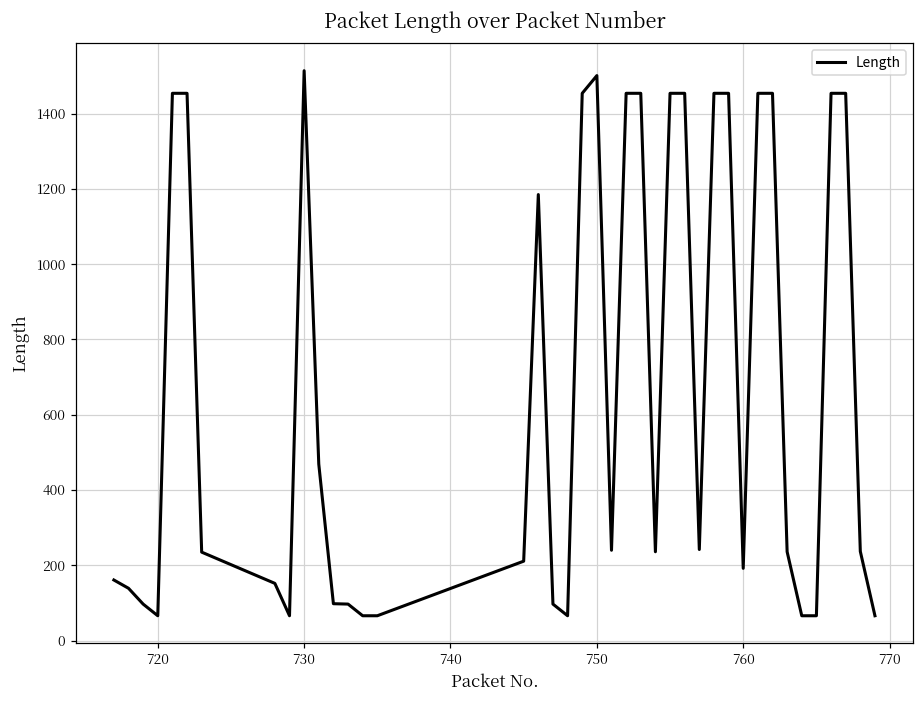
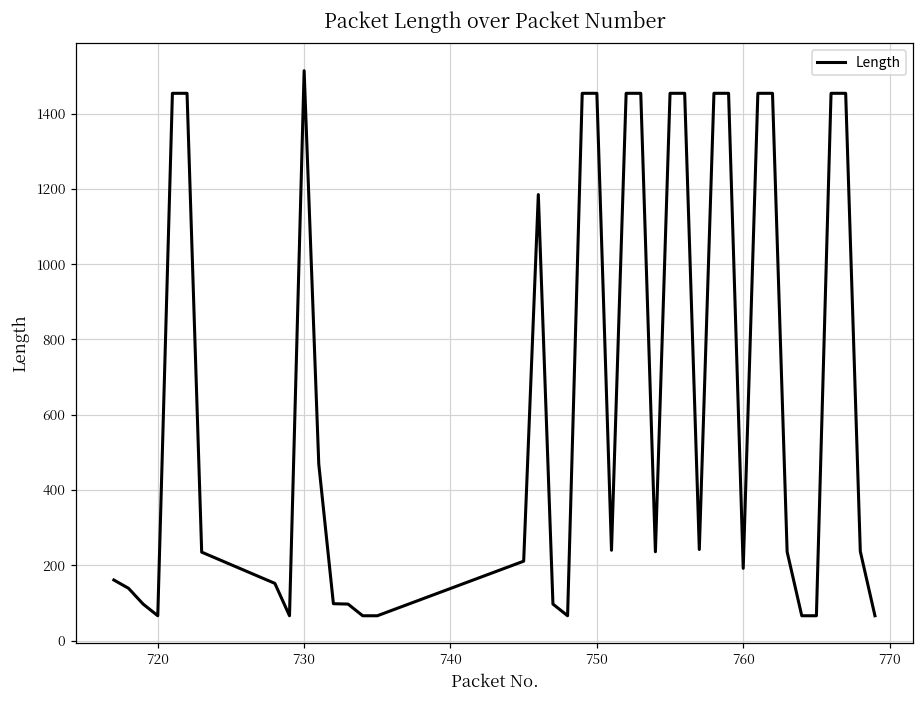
  {
    "720": 70,
    "730": 1510,
-   "750": 1500,
+   "750": 1450,
    "760": 190
  }
